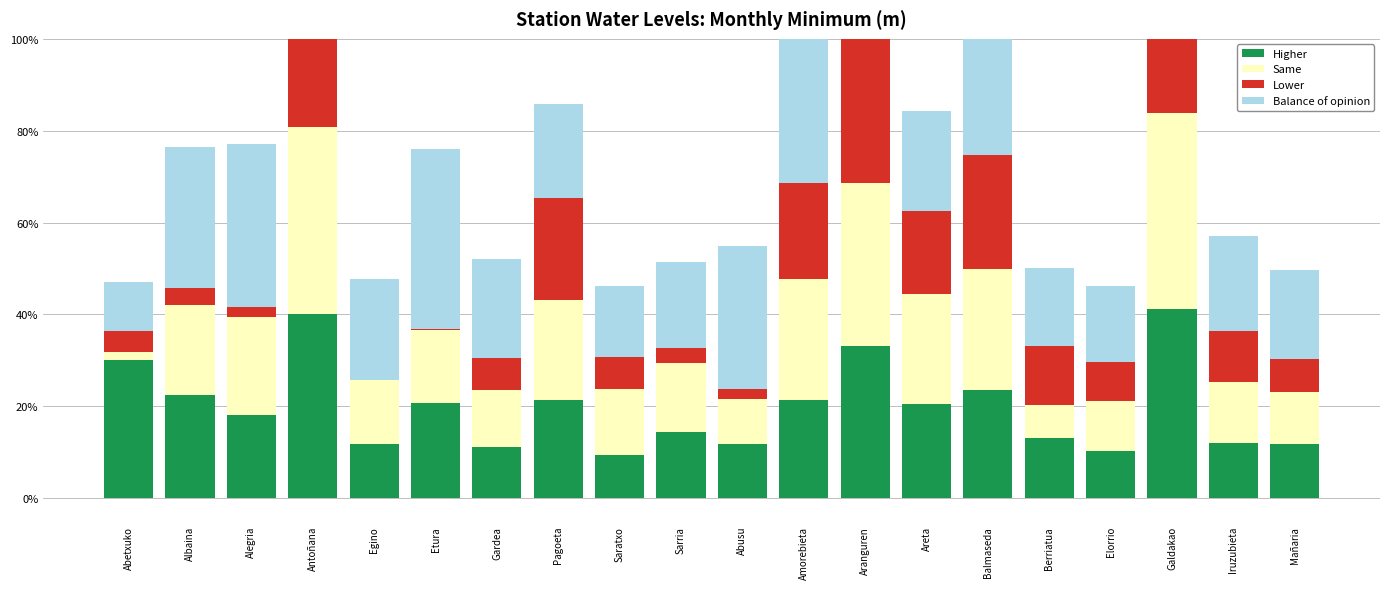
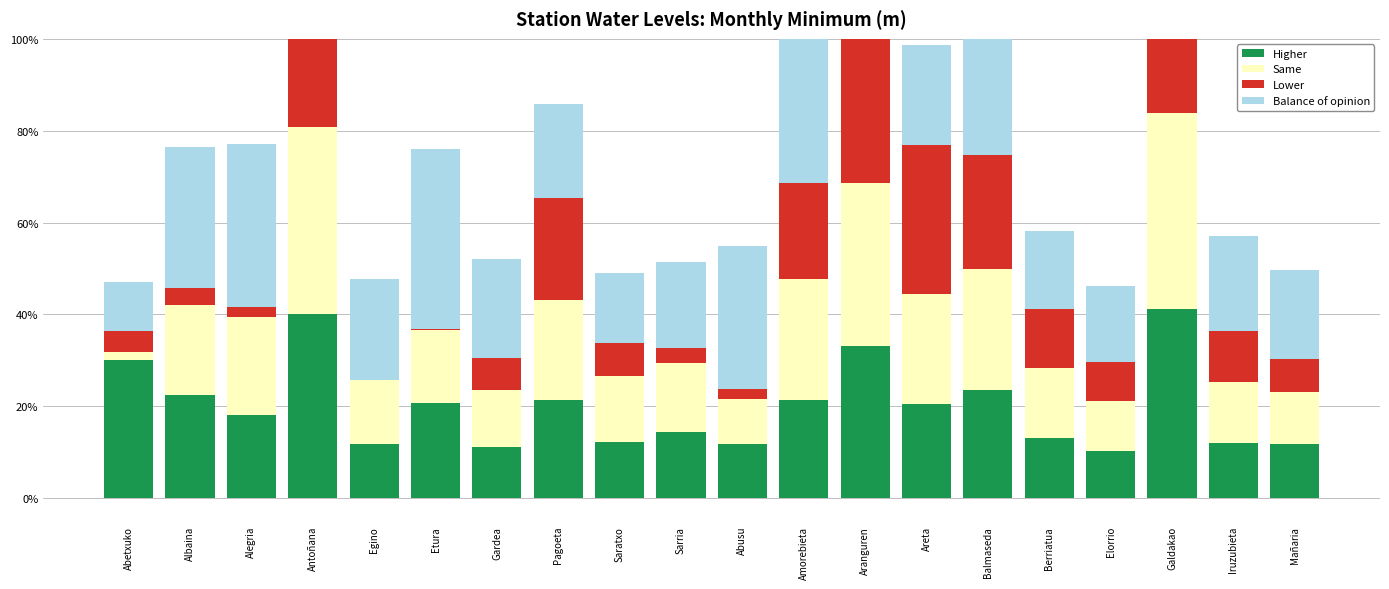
  {
    "Higher": {
      "Abetxuko": "30%",
      "Albaina": "23%",
      "Alegria": "18%",
      "Antoñana": "40%",
      "Egino": "12%",
      "Etura": "21%",
      "Gardea": "11%",
      "Pagoeta": "21%",
-     "Saratxo": "9%",
+     "Saratxo": "12%",
      "Sarria": "14%",
      "Abusu": "12%",
      "Amorebieta": "21%",
      "Aranguren": "33%",
      "Areta": "21%",
      "Balmaseda": "24%",
      "Berriatua": "13%",
      "Elorrio": "10%",
      "Galdakao": "41%",
      "Iruzubieta": "12%",
      "Mañaria": "12%"
    },
    "Same": {
      "Abetxuko": "2%",
      "Albaina": "20%",
      "Alegria": "21%",
      "Antoñana": "41%",
      "Egino": "14%",
      "Etura": "16%",
      "Gardea": "12%",
      "Pagoeta": "22%",
      "Saratxo": "14%",
      "Sarria": "15%",
      "Abusu": "10%",
      "Amorebieta": "26%",
      "Aranguren": "35%",
      "Areta": "24%",
      "Balmaseda": "26%",
-     "Berriatua": "7%",
+     "Berriatua": "15%",
      "Elorrio": "11%",
      "Galdakao": "43%",
      "Iruzubieta": "13%",
      "Mañaria": "11%"
    },
    "Lower": {
      "Abetxuko": "5%",
      "Albaina": "4%",
      "Alegria": "2%",
      "Gardea": "7%",
      "Pagoeta": "22%",
      "Saratxo": "7%",
      "Sarria": "3%",
      "Abusu": "2%",
      "Amorebieta": "21%",
-     "Areta": "18%",
+     "Areta": "32%",
      "Balmaseda": "25%",
      "Berriatua": "13%",
      "Elorrio": "8%",
      "Iruzubieta": "11%",
      "Mañaria": "7%"
    },
    "Balance of opinion": {
      "Abetxuko": "11%",
      "Albaina": "31%",
      "Alegria": "36%",
      "Egino": "22%",
      "Etura": "39%",
      "Gardea": "21%",
      "Pagoeta": "20%",
      "Saratxo": "15%",
      "Sarria": "19%",
      "Abusu": "31%",
      "Areta": "22%",
      "Berriatua": "17%",
      "Elorrio": "17%",
      "Iruzubieta": "21%",
      "Mañaria": "19%"
    }
  }
